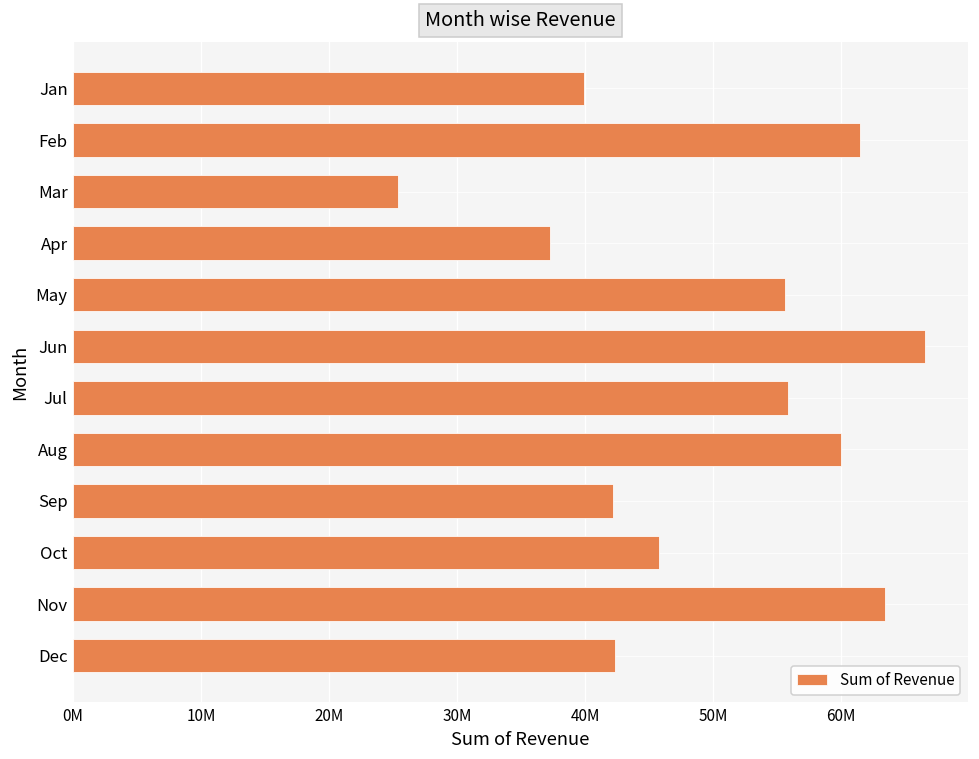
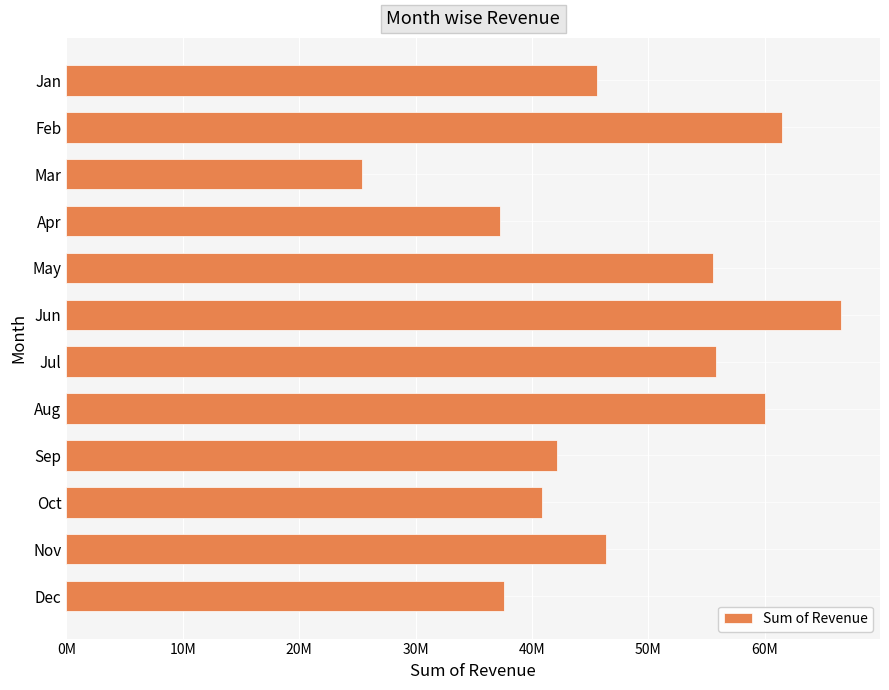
  {
-   "Jan": 39900000,
+   "Jan": 45600000,
    "Feb": 61500000,
    "Mar": 25400000,
    "Apr": 37300000,
    "May": 55600000,
    "Jun": 66600000,
    "Jul": 55900000,
    "Aug": 60000000,
    "Sep": 42200000,
-   "Oct": 45800000,
-   "Nov": 63400000,
-   "Dec": 42300000
+   "Oct": 40900000,
+   "Nov": 46400000,
+   "Dec": 37600000
  }
